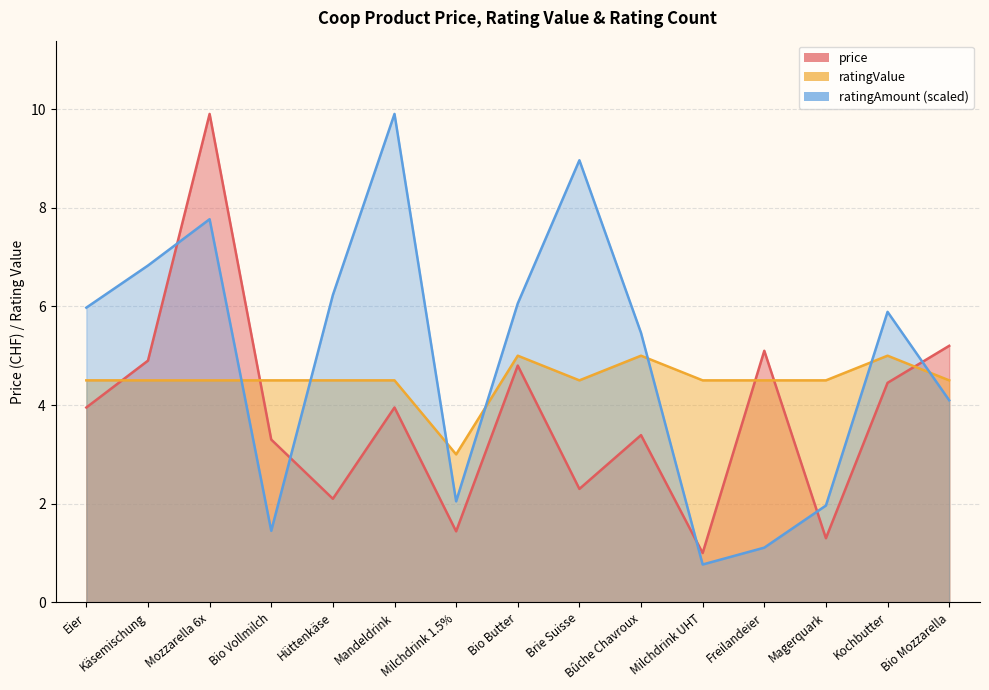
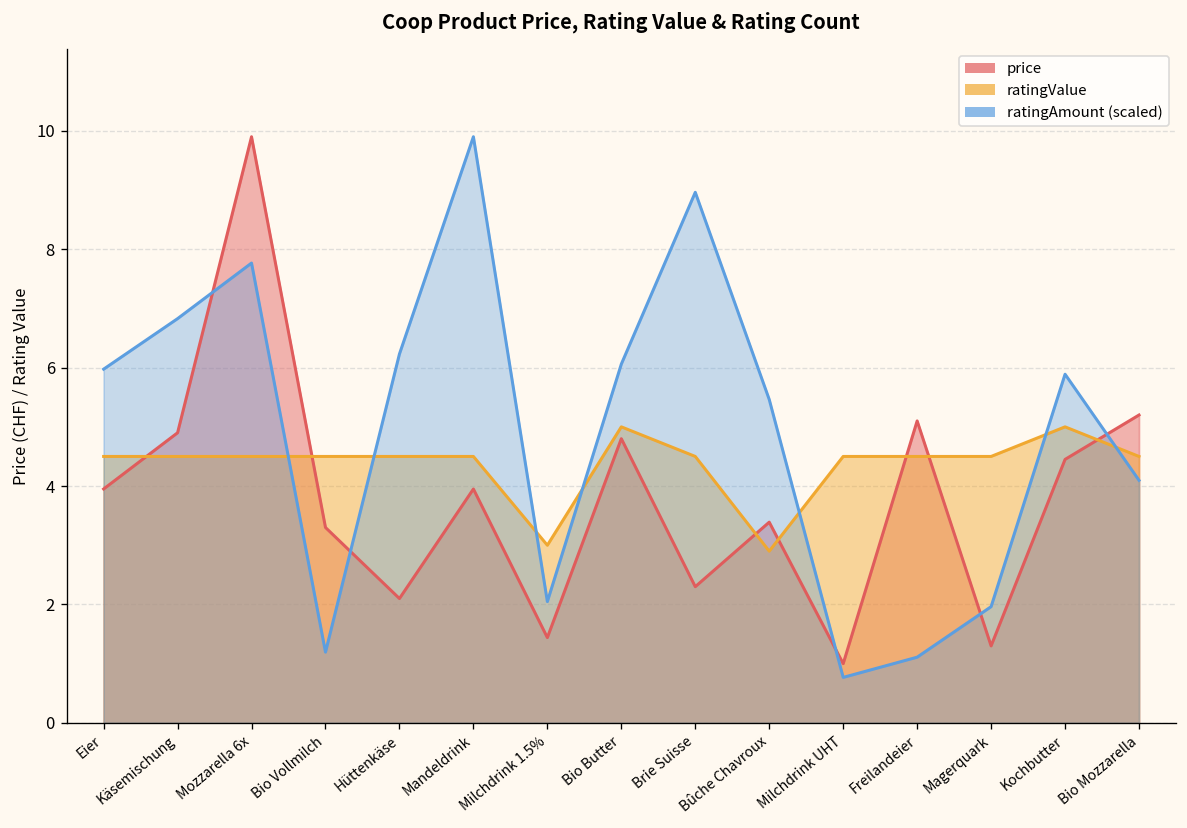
  {
    "price": {
      "Eier": 4.0,
      "Käsemischung": 4.9,
      "Mozzarella 6x": 9.9,
      "Bio Vollmilch": 3.3,
      "Hüttenkäse": 2.1,
      "Mandeldrink": 4.0,
      "Milchdrink 1.5%": 1.4,
      "Bio Butter": 4.8,
      "Brie Suisse": 2.3,
      "Bûche Chavroux": 3.4,
      "Milchdrink UHT": 1.0,
      "Freilandeier": 5.1,
      "Magerquark": 1.3,
      "Kochbutter": 4.5,
      "Bio Mozzarella": 5.2
    },
    "ratingValue": {
      "Eier": 4.5,
      "Käsemischung": 4.5,
      "Mozzarella 6x": 4.5,
      "Bio Vollmilch": 4.5,
      "Hüttenkäse": 4.5,
      "Mandeldrink": 4.5,
      "Milchdrink 1.5%": 3.0,
      "Bio Butter": 5.0,
      "Brie Suisse": 4.5,
-     "Bûche Chavroux": 5.0,
+     "Bûche Chavroux": 2.9,
      "Milchdrink UHT": 4.5,
      "Freilandeier": 4.5,
      "Magerquark": 4.5,
      "Kochbutter": 5.0,
      "Bio Mozzarella": 4.5
    },
    "ratingAmount (scaled)": {
      "Eier": 6.0,
      "Käsemischung": 6.8,
      "Mozzarella 6x": 7.8,
-     "Bio Vollmilch": 1.5,
+     "Bio Vollmilch": 1.2,
      "Hüttenkäse": 6.2,
      "Mandeldrink": 9.9,
      "Milchdrink 1.5%": 2.0,
      "Bio Butter": 6.1,
      "Brie Suisse": 9.0,
      "Bûche Chavroux": 5.5,
      "Milchdrink UHT": 0.8,
      "Freilandeier": 1.1,
      "Magerquark": 2.0,
      "Kochbutter": 5.9,
      "Bio Mozzarella": 4.1
    }
  }
